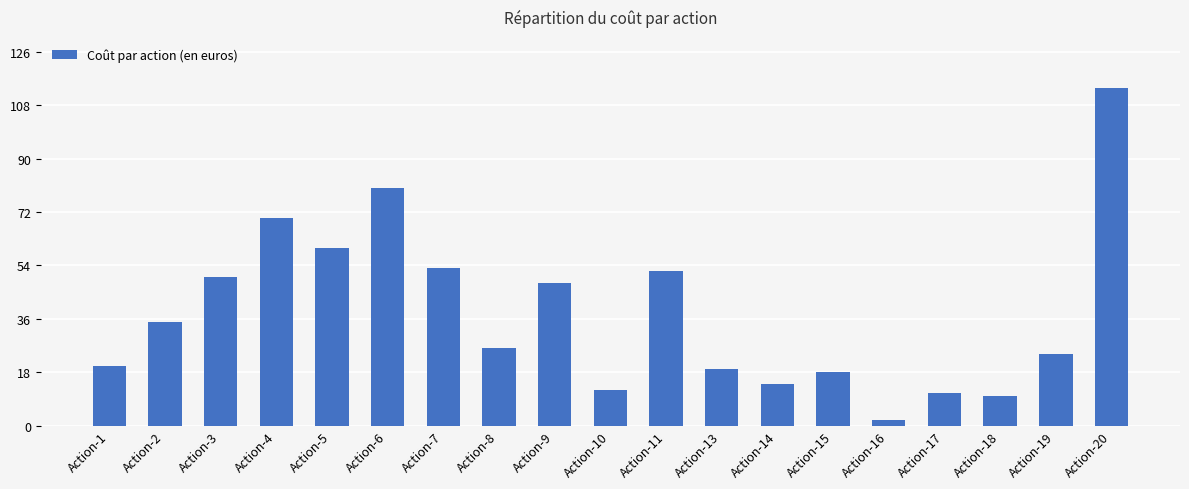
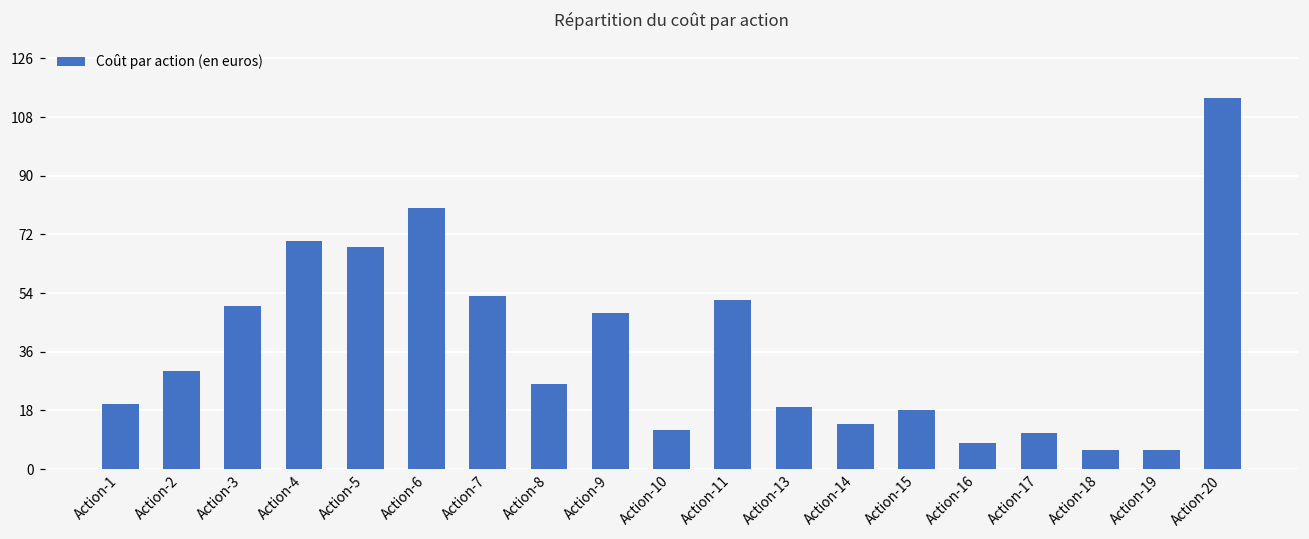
  {
    "Action-1": 20,
-   "Action-2": 35,
+   "Action-2": 30,
    "Action-3": 50,
    "Action-4": 70,
-   "Action-5": 60,
+   "Action-5": 68,
    "Action-6": 80,
    "Action-7": 53,
    "Action-8": 26,
    "Action-9": 48,
    "Action-10": 12,
    "Action-11": 52,
    "Action-13": 19,
    "Action-14": 14,
    "Action-15": 18,
-   "Action-16": 2,
+   "Action-16": 8,
    "Action-17": 11,
-   "Action-18": 10,
-   "Action-19": 24,
+   "Action-18": 6,
+   "Action-19": 6,
    "Action-20": 114
  }
